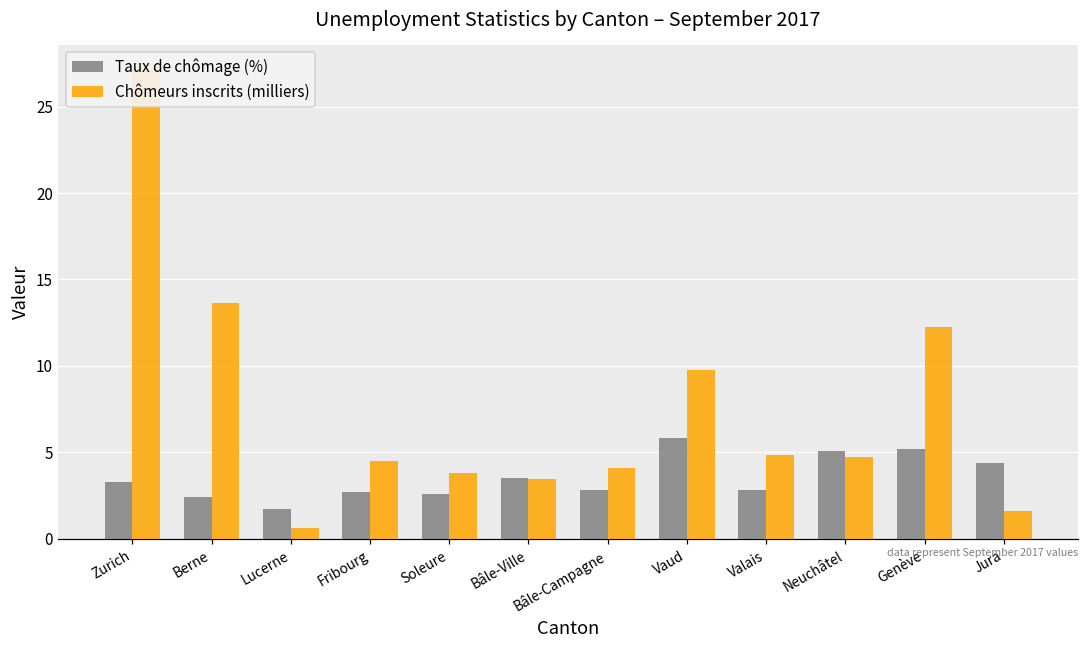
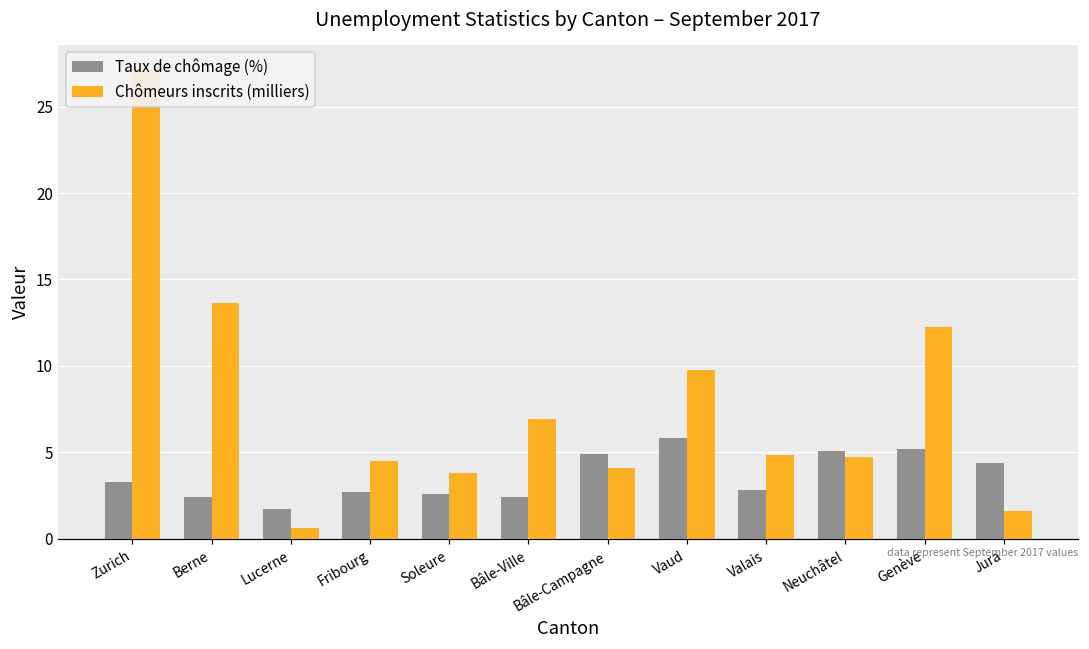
  {
    "Taux de chômage (%)": {
      "Zurich": 3.3,
      "Berne": 2.4,
      "Lucerne": 1.7,
      "Fribourg": 2.7,
      "Soleure": 2.6,
-     "Bâle-Ville": 3.5,
-     "Bâle-Campagne": 2.8,
+     "Bâle-Ville": 2.4,
+     "Bâle-Campagne": 4.9,
      "Vaud": 5.8,
      "Valais": 2.8,
      "Neuchâtel": 5.1,
      "Genève": 5.2,
      "Jura": 4.4
    },
    "Chômeurs inscrits (milliers)": {
      "Berne": 13.7,
      "Lucerne": 0.6,
      "Fribourg": 4.5,
      "Soleure": 3.8,
-     "Bâle-Ville": 3.5,
+     "Bâle-Ville": 6.9,
      "Bâle-Campagne": 4.1,
      "Vaud": 9.8,
      "Valais": 4.8,
      "Neuchâtel": 4.7,
      "Genève": 12.2,
      "Jura": 1.6
    }
  }
